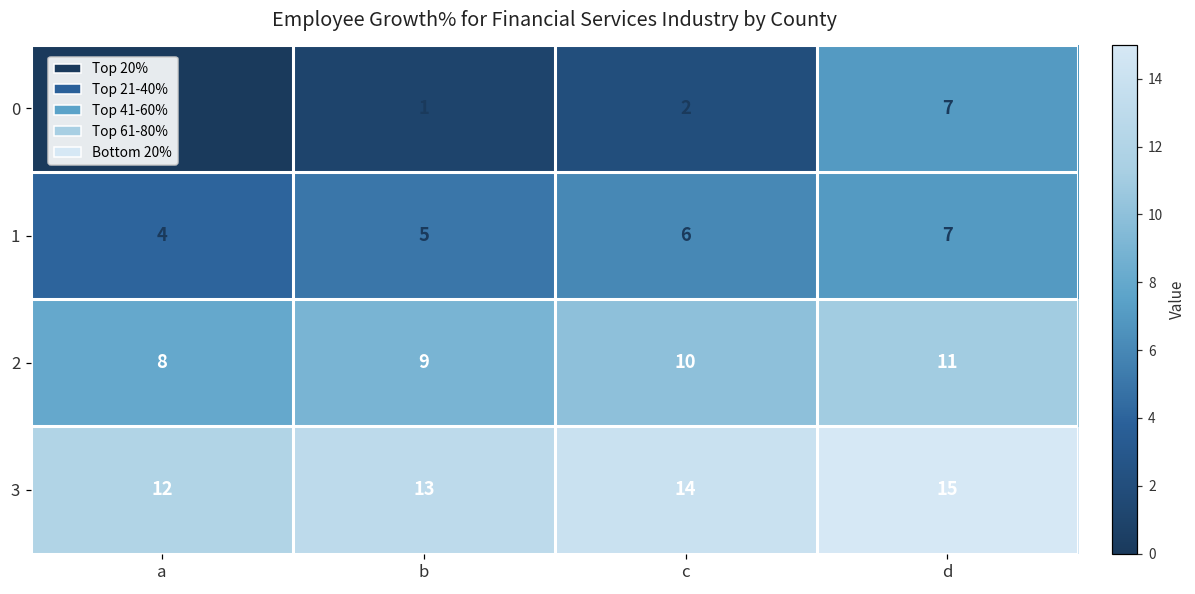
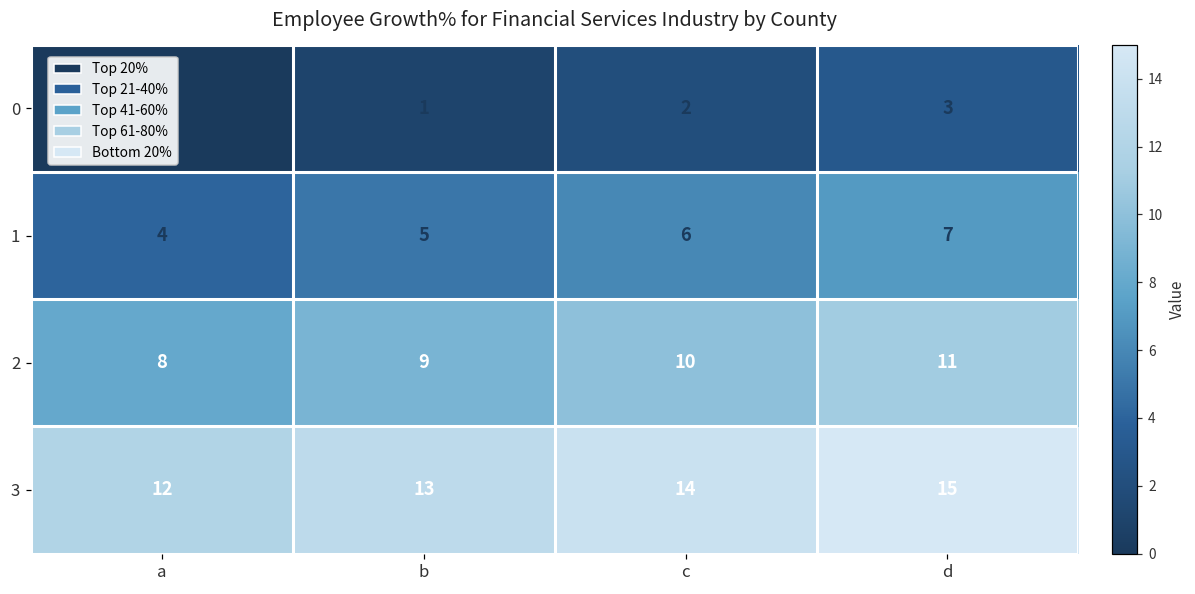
  {
    "0": {
-     "d": 7
+     "d": 3
    },
    "1": {
      "a": 4,
      "b": 5,
      "c": 6,
      "d": 7
    },
    "2": {
      "a": 8,
      "b": 9,
      "c": 10,
      "d": 11
    },
    "3": {
      "a": 12,
      "b": 13,
      "c": 14
    }
  }
